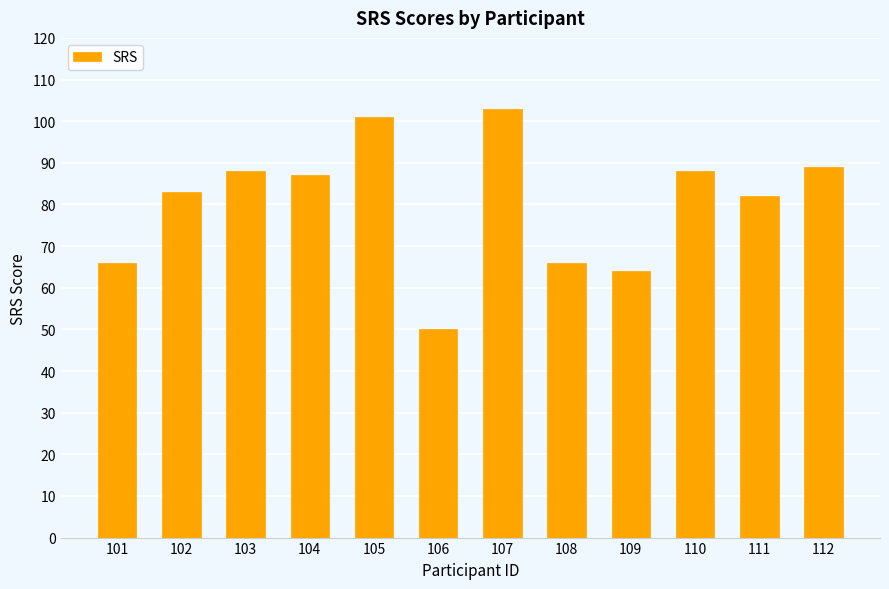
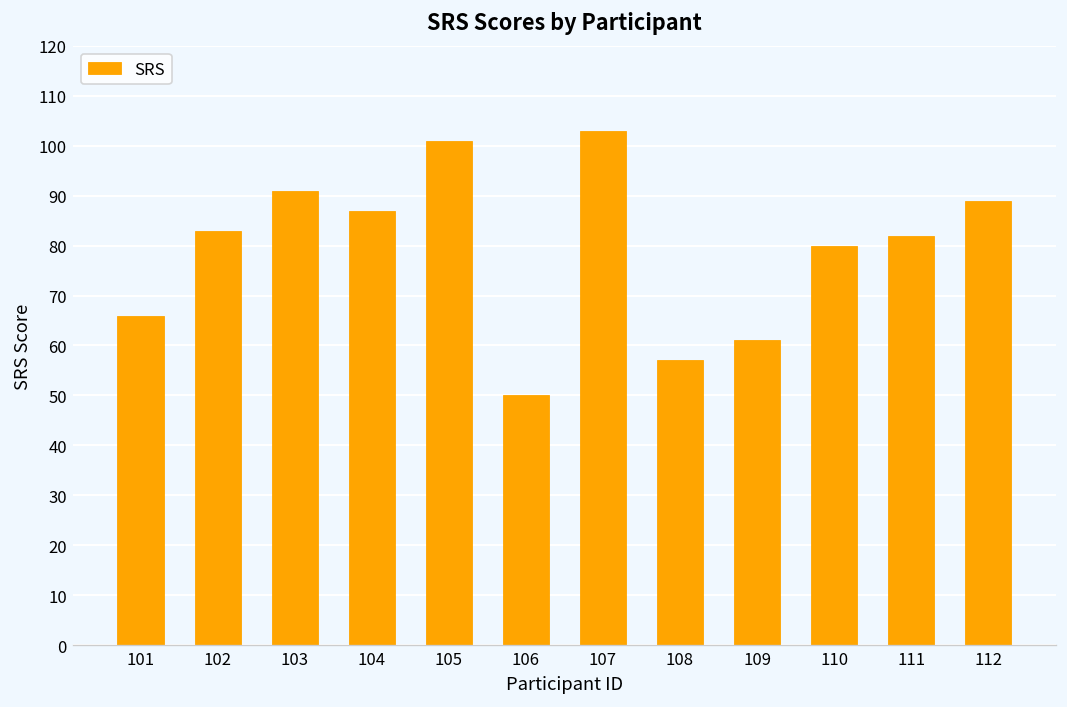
  {
    "101": 66,
    "102": 83,
-   "103": 88,
+   "103": 91,
    "104": 87,
    "105": 101,
    "106": 50,
    "107": 103,
-   "108": 66,
-   "109": 64,
-   "110": 88,
+   "108": 57,
+   "109": 61,
+   "110": 80,
    "111": 82,
    "112": 89
  }
